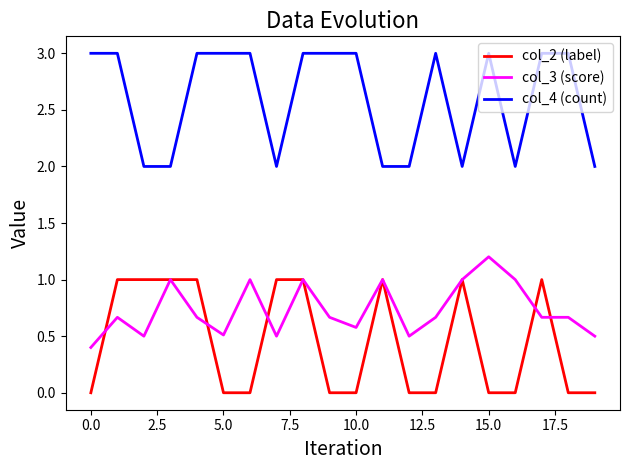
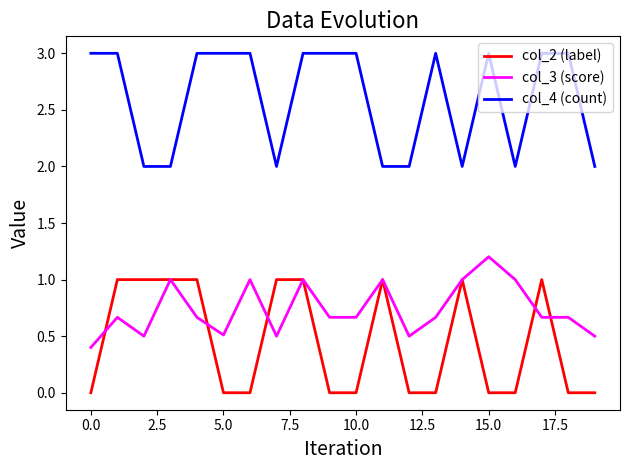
  {
    "col_2 (label)": {
      "0.0": 0.00,
      "5.0": 0.00,
      "10.0": 0.00,
      "15.0": 0.00
    },
    "col_3 (score)": {
      "0.0": 0.40,
      "5.0": 0.51,
-     "10.0": 0.58,
+     "10.0": 0.67,
      "15.0": 1.20
    },
    "col_4 (count)": {
      "0.0": 3.00,
      "5.0": 3.00,
      "10.0": 3.00
    }
  }
